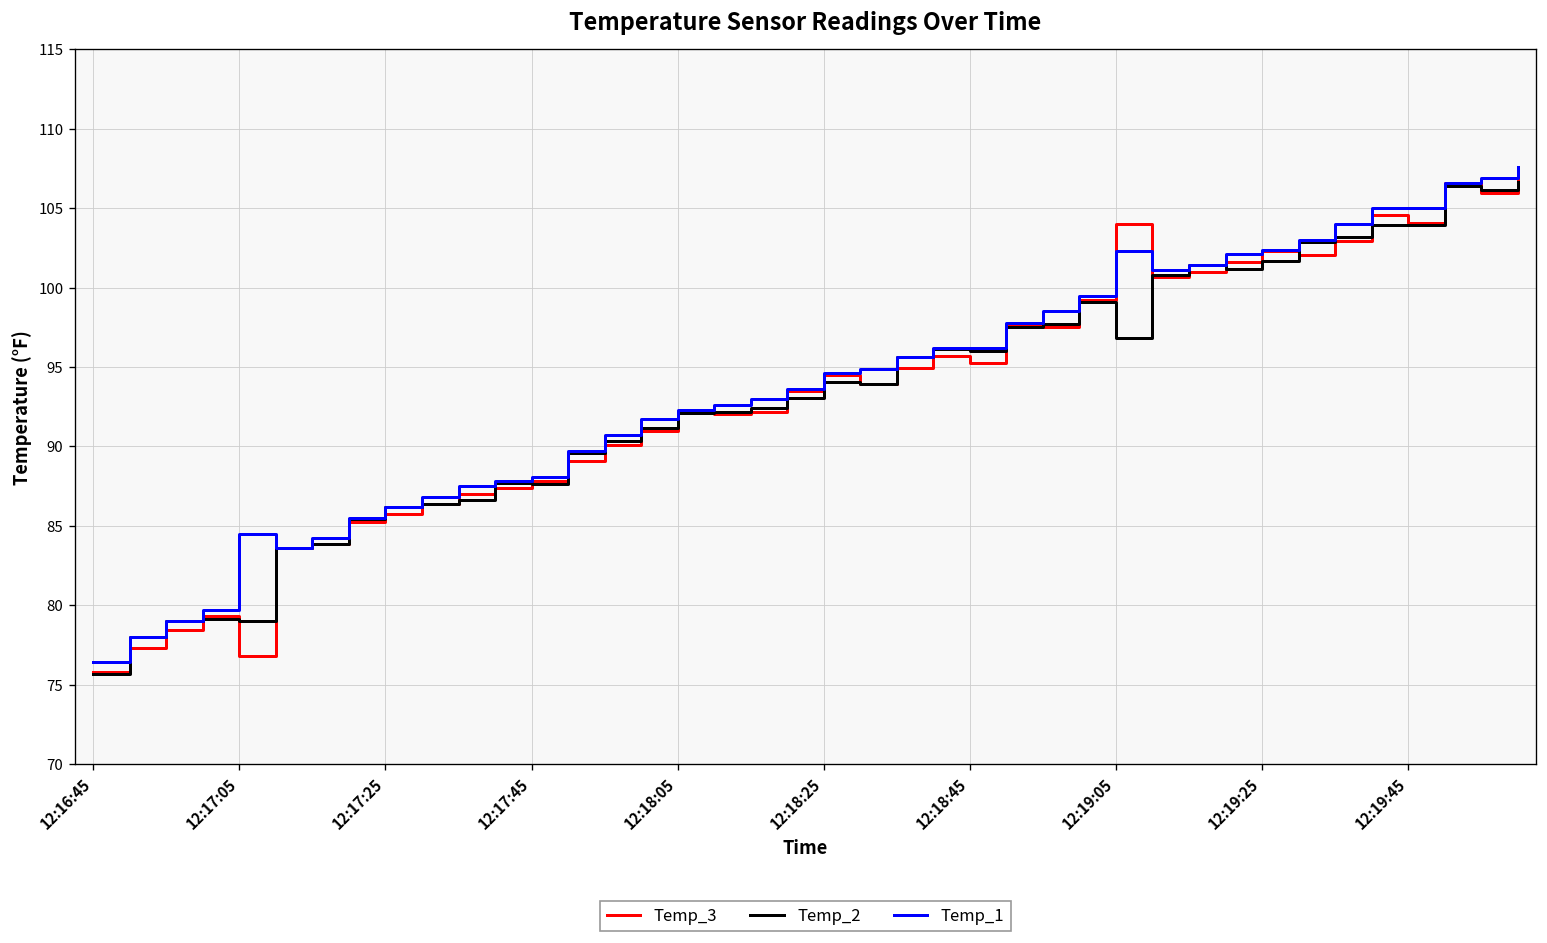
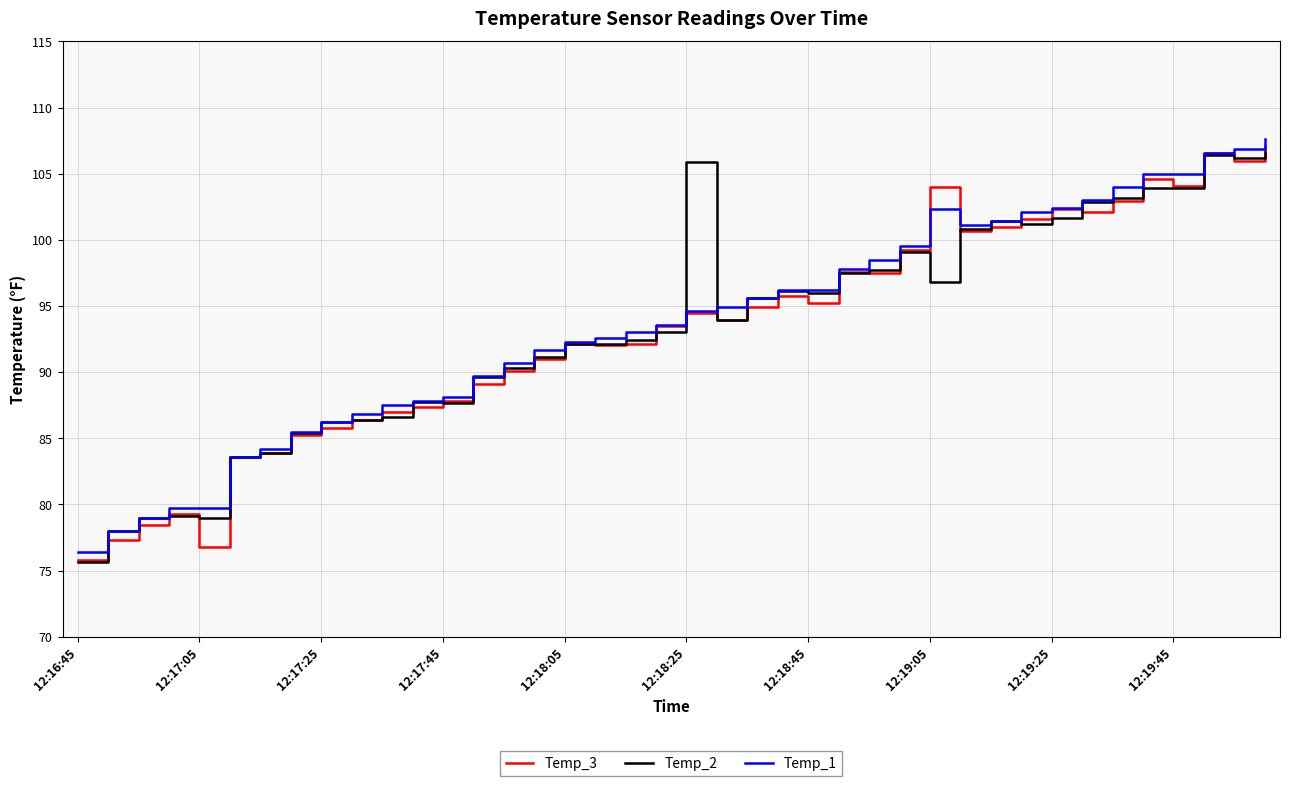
  {
    "Temp_3": {
      "12:17:05": 76.8,
      "12:17:25": 85.8,
      "12:18:45": 95.2,
      "12:19:05": 104.0
    },
    "Temp_2": {
      "12:17:05": 79.0,
-     "12:18:25": 94.0,
+     "12:18:25": 105.9,
      "12:18:45": 96.0,
      "12:19:05": 96.8,
      "12:19:25": 101.7
    },
    "Temp_1": {
      "12:16:45": 76.4,
-     "12:17:05": 84.5,
+     "12:17:05": 79.7,
      "12:17:45": 88.1,
      "12:18:45": 96.2,
      "12:19:05": 102.3,
      "12:19:45": 105.0
    }
  }
